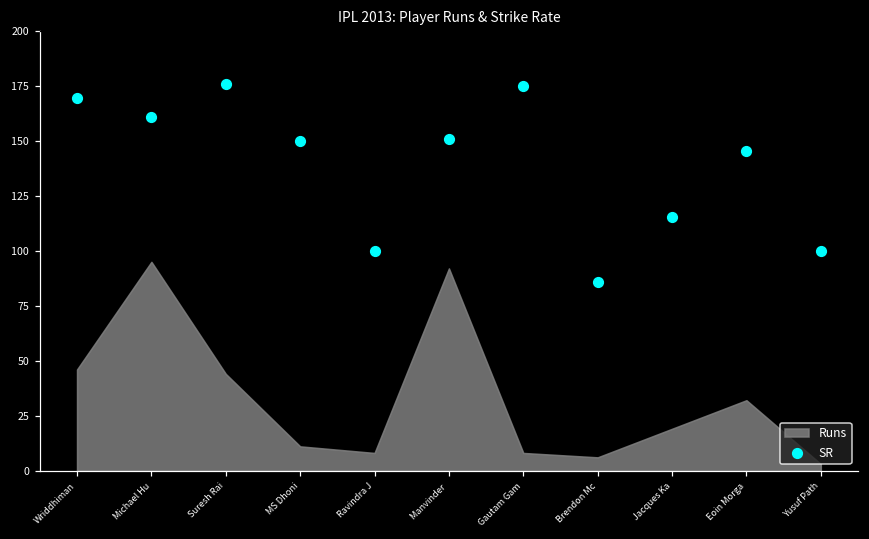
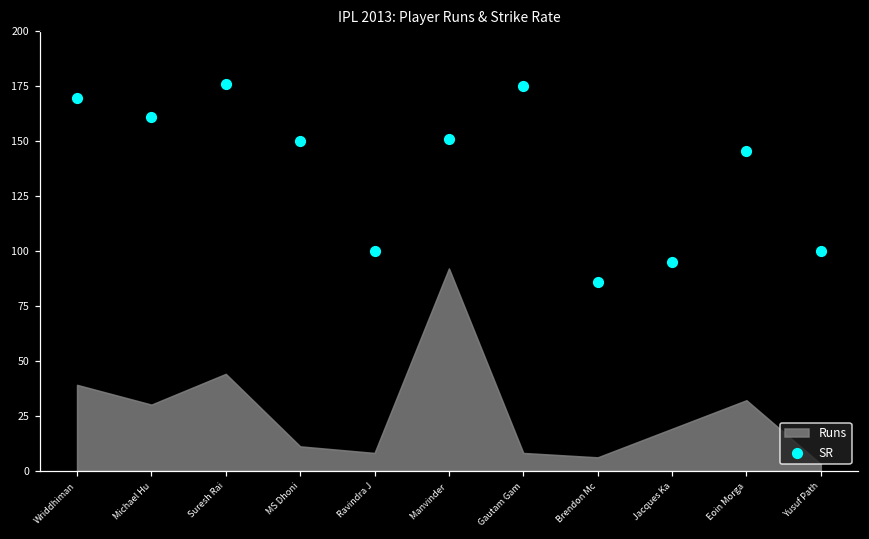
  {
    "Runs": {
-     "Wriddhiman": 46,
-     "Michael Hu": 95,
+     "Wriddhiman": 39,
+     "Michael Hu": 30,
      "Suresh Rai": 44,
      "MS Dhoni": 11,
      "Ravindra J": 8,
      "Manvinder": 92,
      "Gautam Gam": 8,
      "Brendon Mc": 6,
      "Jacques Ka": 19,
      "Eoin Morga": 32
    },
    "SR": {
-     "Jacques Ka": 116
+     "Jacques Ka": 95
    }
  }
